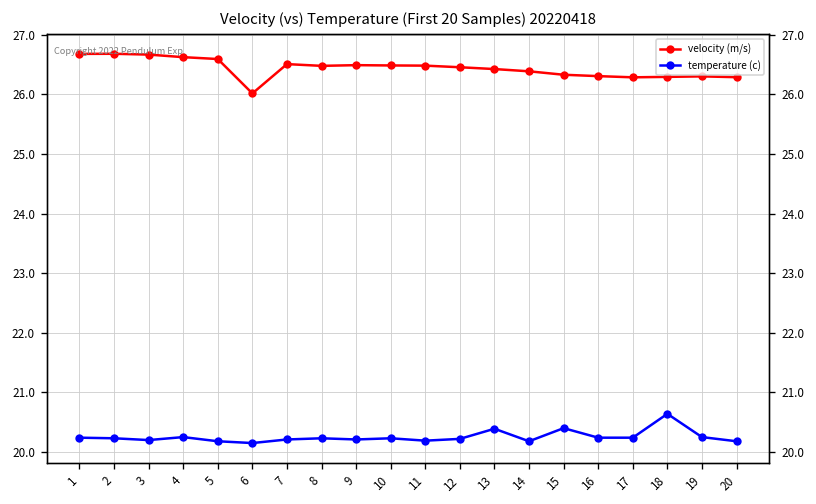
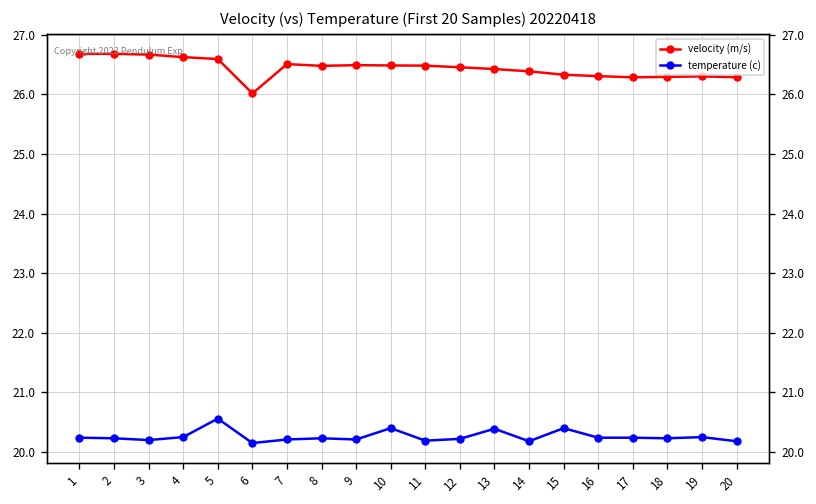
  {
    "velocity (m/s)": {
      "5": 26.6,
      "6": 26.0,
      "7": 26.5,
      "8": 26.5,
      "9": 26.5,
      "10": 26.5,
      "11": 26.5,
      "12": 26.5,
      "13": 26.4,
      "14": 26.4,
      "15": 26.3,
      "16": 26.3,
      "17": 26.3,
      "18": 26.3,
      "19": 26.3,
      "20": 26.3
    },
    "temperature (c)": {
      "1": 20.2,
      "2": 20.2,
      "3": 20.2,
      "4": 20.3,
-     "5": 20.2,
+     "5": 20.6,
      "6": 20.2,
      "7": 20.2,
      "8": 20.2,
      "9": 20.2,
-     "10": 20.2,
+     "10": 20.4,
      "11": 20.2,
      "12": 20.2,
      "13": 20.4,
      "14": 20.2,
      "15": 20.4,
      "16": 20.2,
      "17": 20.2,
-     "18": 20.6,
+     "18": 20.2,
      "19": 20.3,
      "20": 20.2
    }
  }
